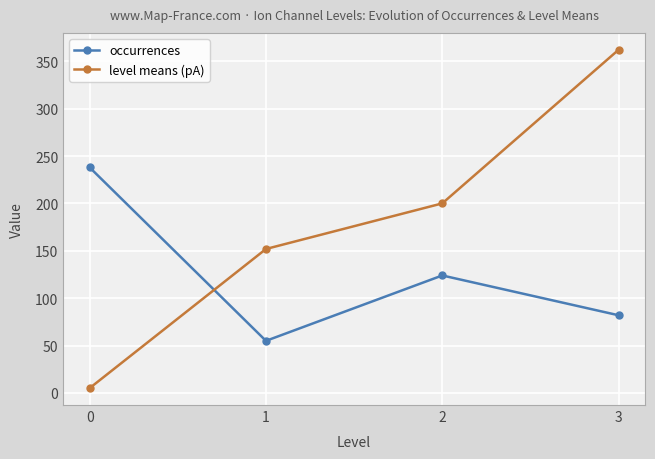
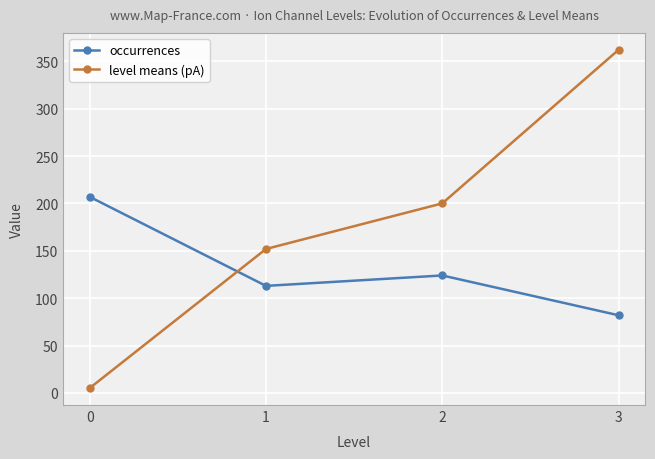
  {
    "occurrences": {
-     "0": 240,
-     "1": 60,
+     "0": 210,
+     "1": 110,
      "2": 120,
      "3": 80
    },
    "level means (pA)": {
      "0": 10,
      "1": 150,
      "2": 200,
      "3": 360
    }
  }
